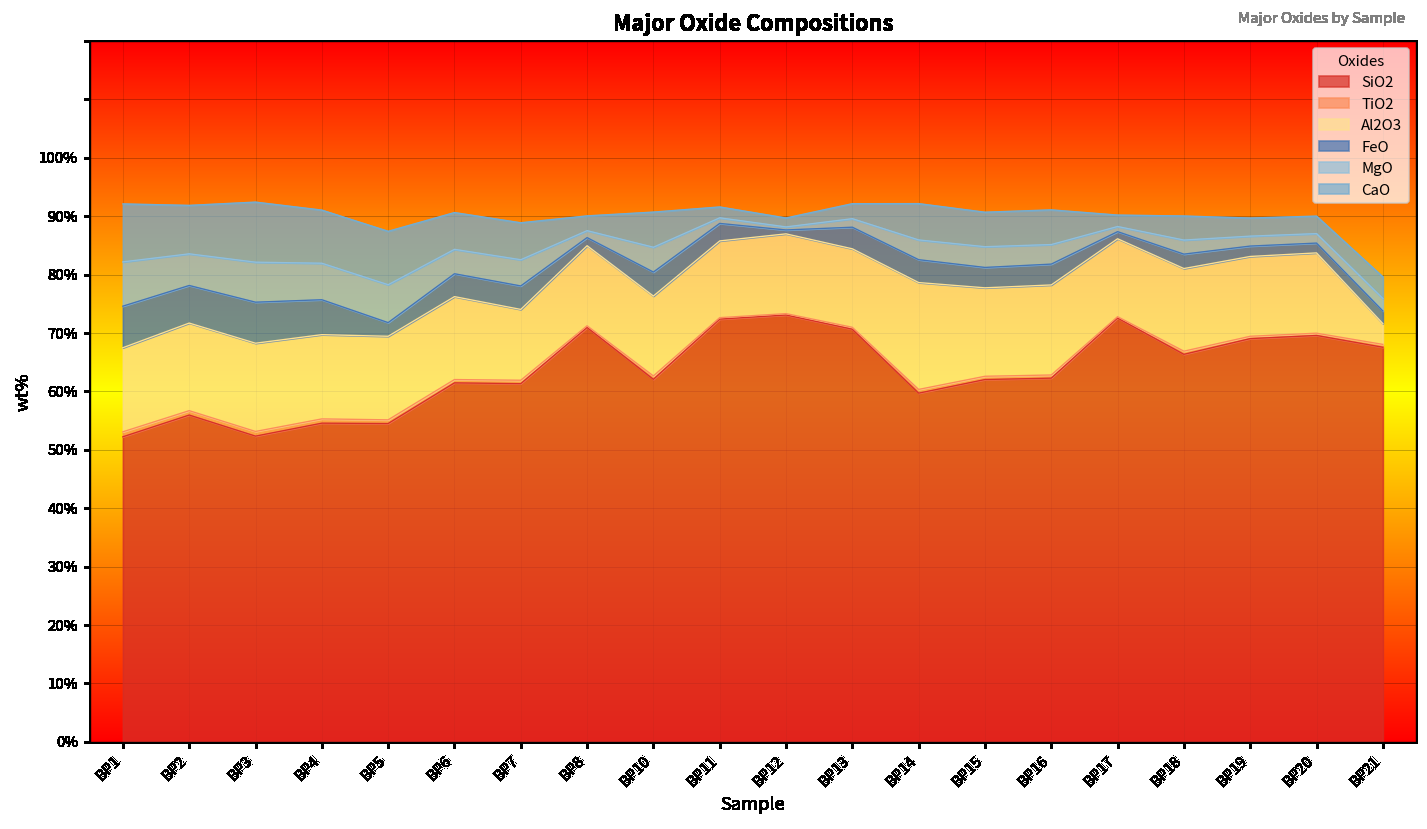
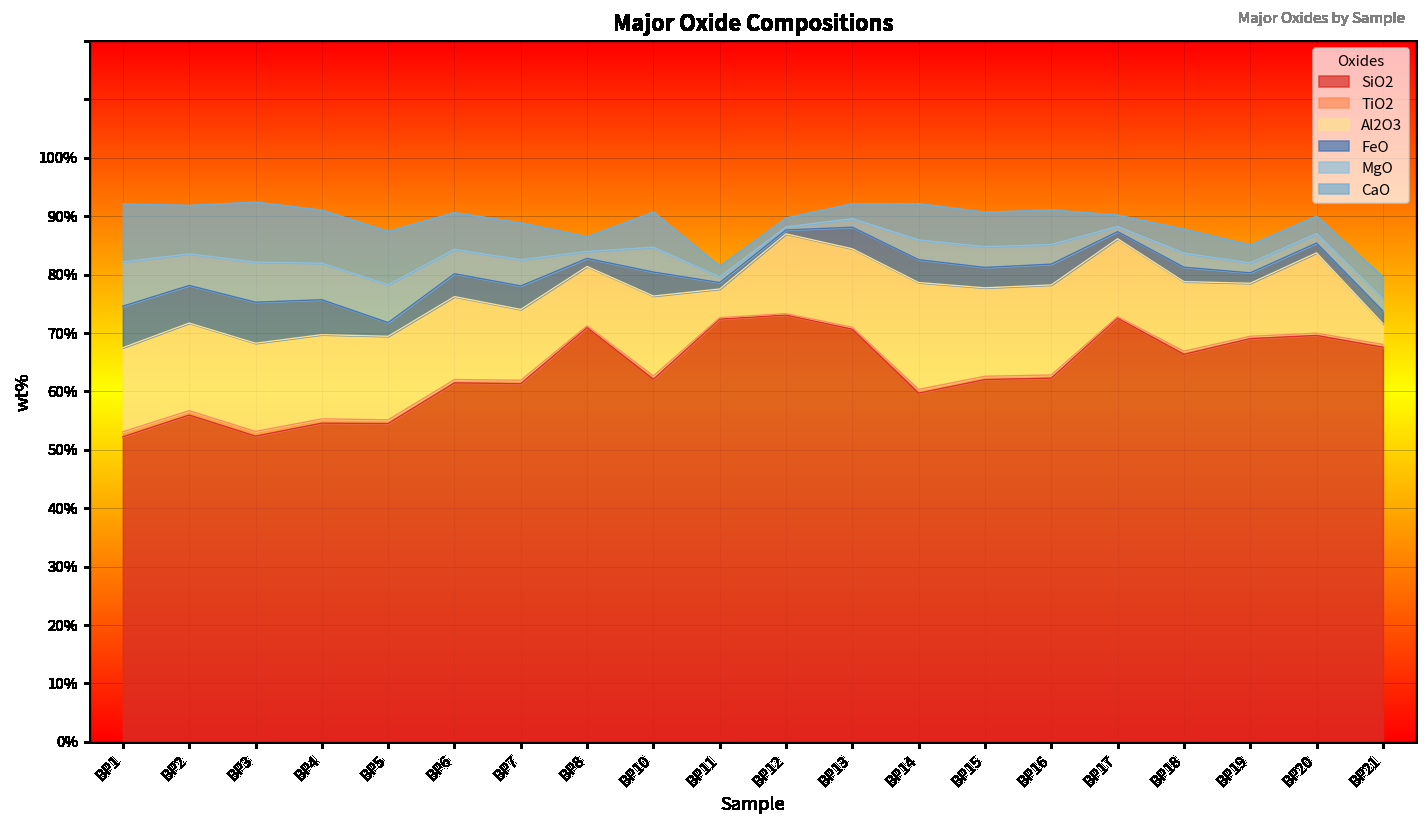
  {
    "SiO2": {
      "BP1": "52%",
      "BP2": "56%",
      "BP3": "52%",
      "BP4": "55%",
      "BP5": "54%",
      "BP6": "61%",
      "BP7": "61%",
      "BP10": "62%",
      "BP14": "60%",
      "BP15": "62%",
      "BP16": "62%",
      "BP18": "66%"
    },
    "TiO2": {
      "BP1": "1%",
      "BP2": "1%",
      "BP3": "1%",
      "BP4": "1%",
      "BP5": "1%",
      "BP6": "1%",
      "BP7": "1%",
      "BP10": "1%",
      "BP14": "1%",
      "BP15": "1%",
      "BP16": "1%",
      "BP18": "1%"
    },
    "Al2O3": {
      "BP1": "14%",
      "BP2": "15%",
      "BP3": "15%",
      "BP4": "14%",
      "BP5": "14%",
      "BP6": "14%",
      "BP7": "12%",
-     "BP8": "14%",
+     "BP8": "10%",
      "BP10": "14%",
-     "BP11": "13%",
+     "BP11": "5%",
      "BP12": "14%",
      "BP13": "13%",
      "BP14": "18%",
      "BP15": "15%",
      "BP16": "15%",
      "BP17": "13%",
-     "BP18": "14%",
-     "BP19": "14%",
+     "BP18": "12%",
+     "BP19": "9%",
      "BP20": "14%",
      "BP21": "4%"
    },
    "FeO": {
      "BP1": "7%",
      "BP2": "6%",
      "BP3": "7%",
      "BP4": "6%",
      "BP5": "2%",
      "BP6": "4%",
      "BP7": "4%",
      "BP8": "1%",
      "BP10": "4%",
-     "BP11": "3%",
+     "BP11": "1%",
      "BP13": "4%",
      "BP14": "4%",
      "BP15": "3%",
      "BP16": "4%",
      "BP17": "1%",
      "BP18": "2%",
      "BP19": "2%",
      "BP20": "2%",
      "BP21": "2%"
    }
  }
